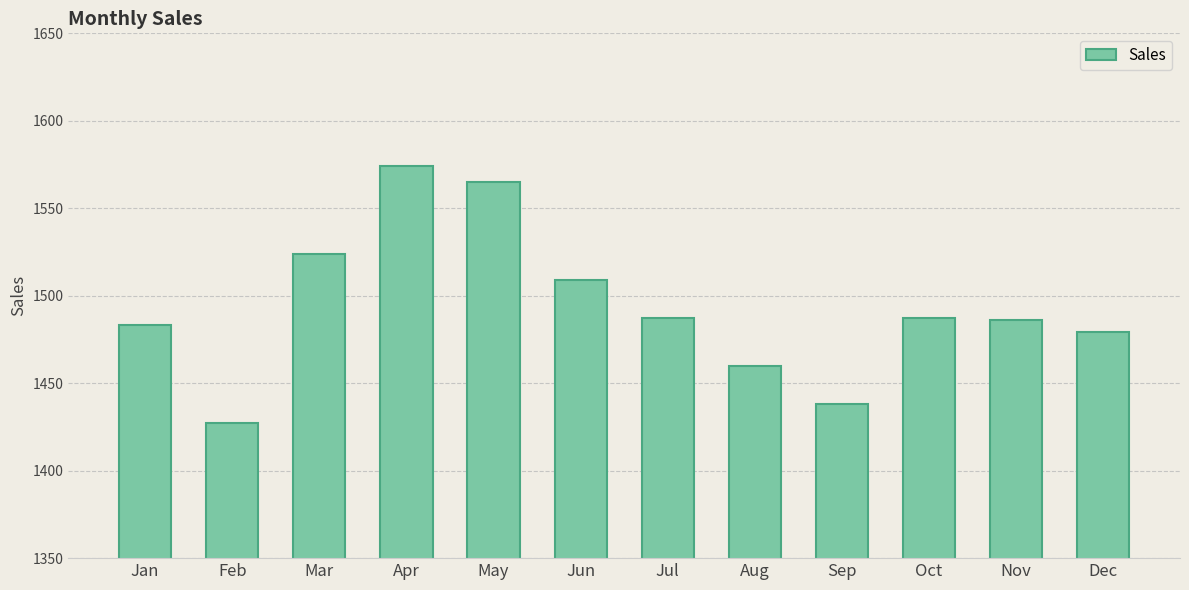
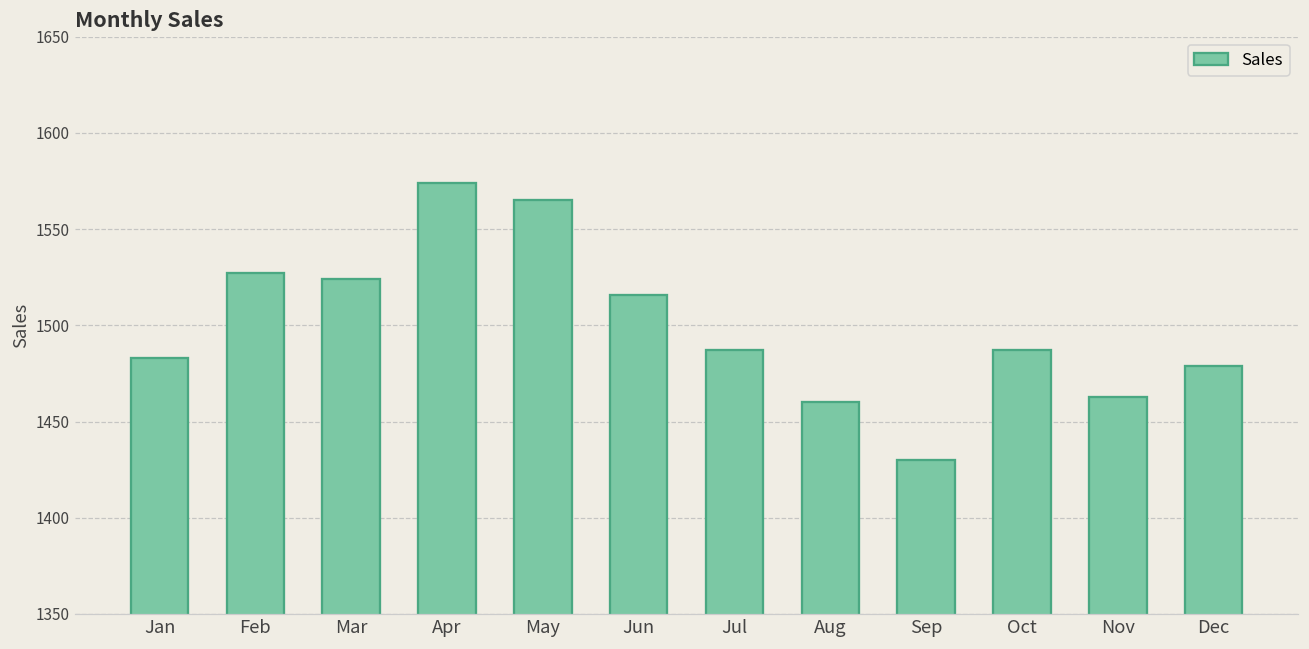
  {
    "Jan": 1483,
-   "Feb": 1427,
+   "Feb": 1527,
    "Mar": 1524,
    "Apr": 1574,
    "May": 1565,
-   "Jun": 1509,
+   "Jun": 1516,
    "Jul": 1487,
    "Aug": 1460,
-   "Sep": 1438,
+   "Sep": 1430,
    "Oct": 1487,
-   "Nov": 1486,
+   "Nov": 1463,
    "Dec": 1479
  }
